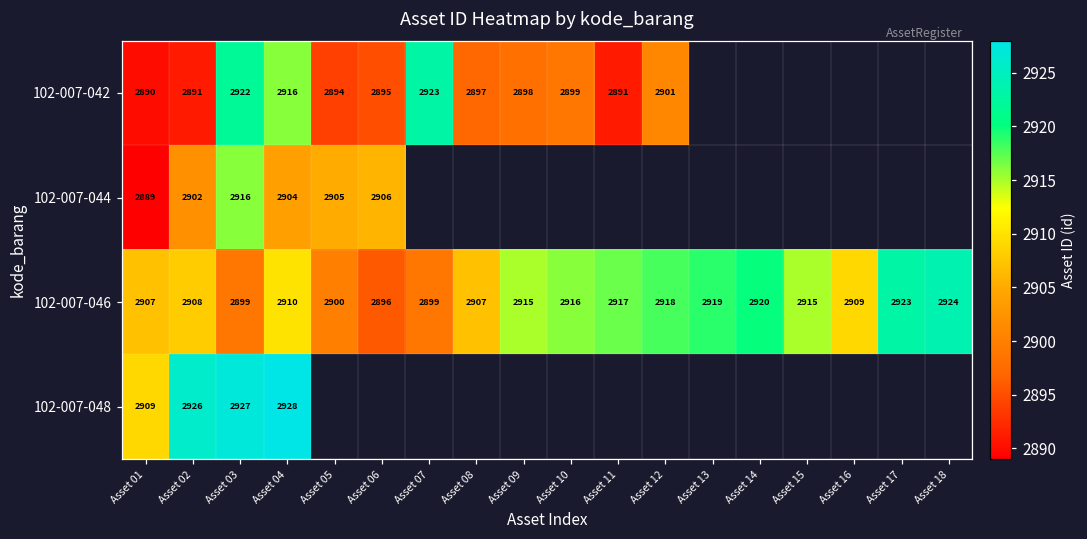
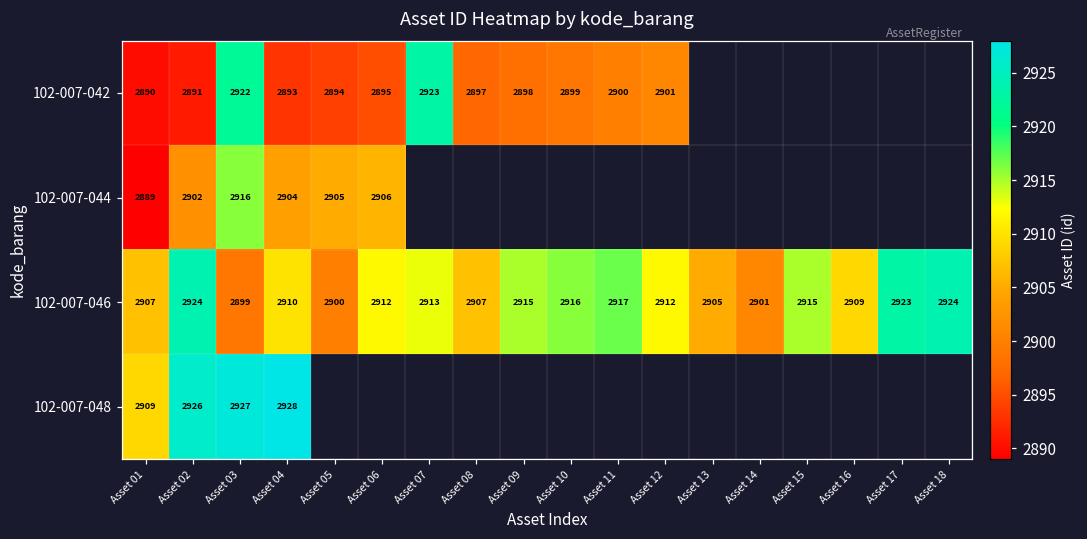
  {
    "102-007-042": {
      "Asset 01": 2890,
      "Asset 02": 2891,
      "Asset 03": 2922,
-     "Asset 04": 2916,
+     "Asset 04": 2893,
      "Asset 05": 2894,
      "Asset 06": 2895,
      "Asset 07": 2923,
      "Asset 08": 2897,
      "Asset 09": 2898,
      "Asset 10": 2899,
-     "Asset 11": 2891,
+     "Asset 11": 2900,
      "Asset 12": 2901
    },
    "102-007-044": {
      "Asset 01": 2889,
      "Asset 02": 2902,
      "Asset 03": 2916,
      "Asset 04": 2904,
      "Asset 05": 2905,
      "Asset 06": 2906
    },
    "102-007-046": {
      "Asset 01": 2907,
-     "Asset 02": 2908,
+     "Asset 02": 2924,
      "Asset 03": 2899,
      "Asset 04": 2910,
      "Asset 05": 2900,
-     "Asset 06": 2896,
-     "Asset 07": 2899,
+     "Asset 06": 2912,
+     "Asset 07": 2913,
      "Asset 08": 2907,
      "Asset 09": 2915,
      "Asset 10": 2916,
      "Asset 11": 2917,
-     "Asset 12": 2918,
-     "Asset 13": 2919,
-     "Asset 14": 2920,
+     "Asset 12": 2912,
+     "Asset 13": 2905,
+     "Asset 14": 2901,
      "Asset 15": 2915,
      "Asset 16": 2909,
      "Asset 17": 2923,
      "Asset 18": 2924
    },
    "102-007-048": {
      "Asset 01": 2909,
      "Asset 02": 2926,
      "Asset 03": 2927,
      "Asset 04": 2928
    }
  }
